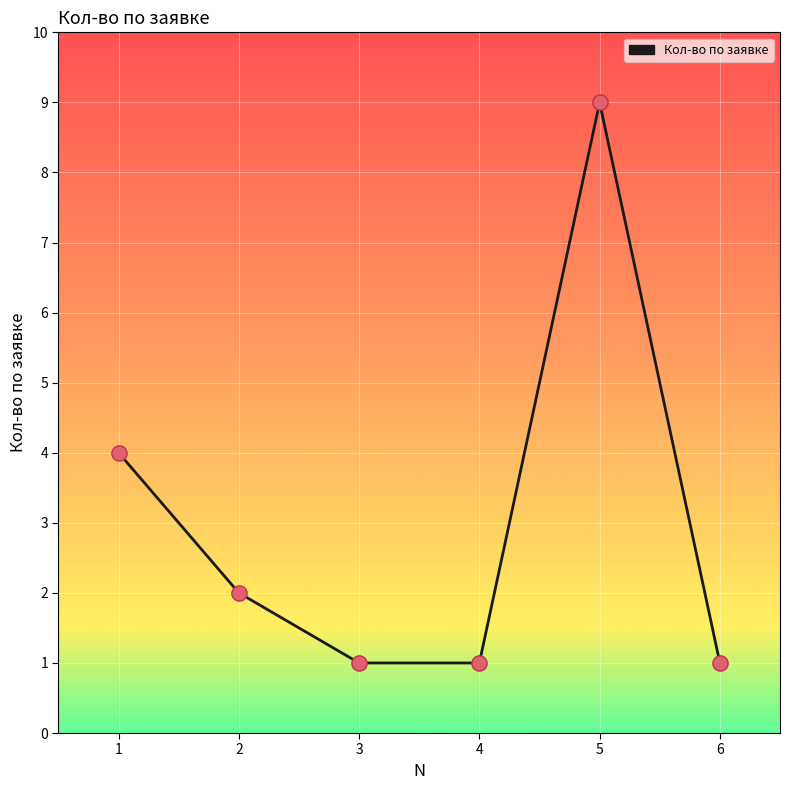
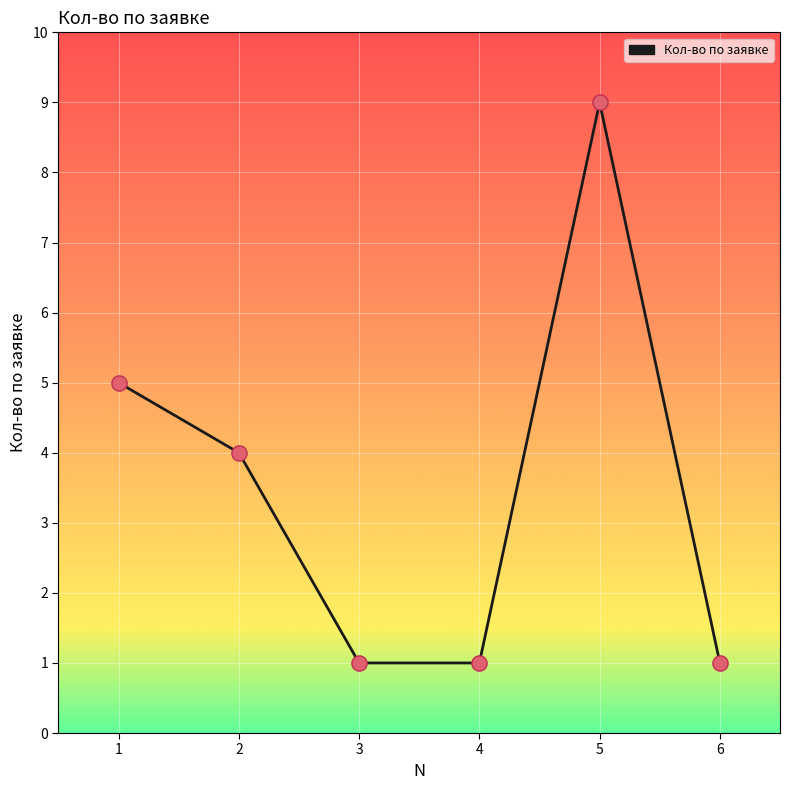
  {
-   "1": 4,
-   "2": 2,
+   "1": 5,
+   "2": 4,
    "3": 1,
    "4": 1,
    "5": 9,
    "6": 1
  }
